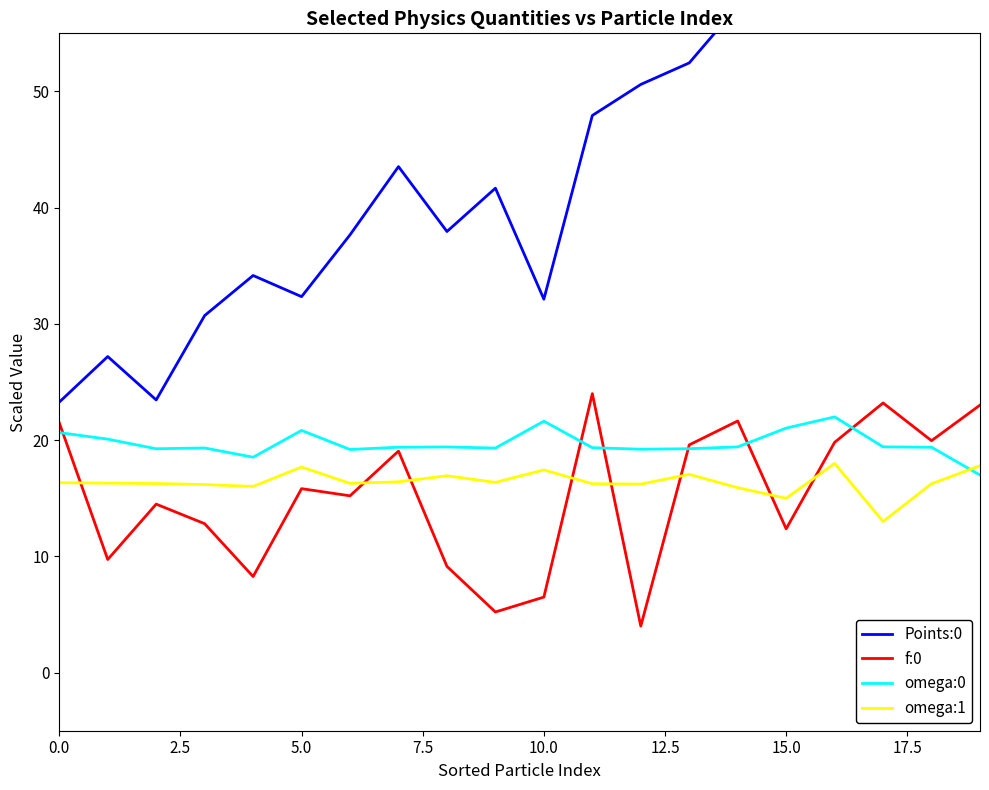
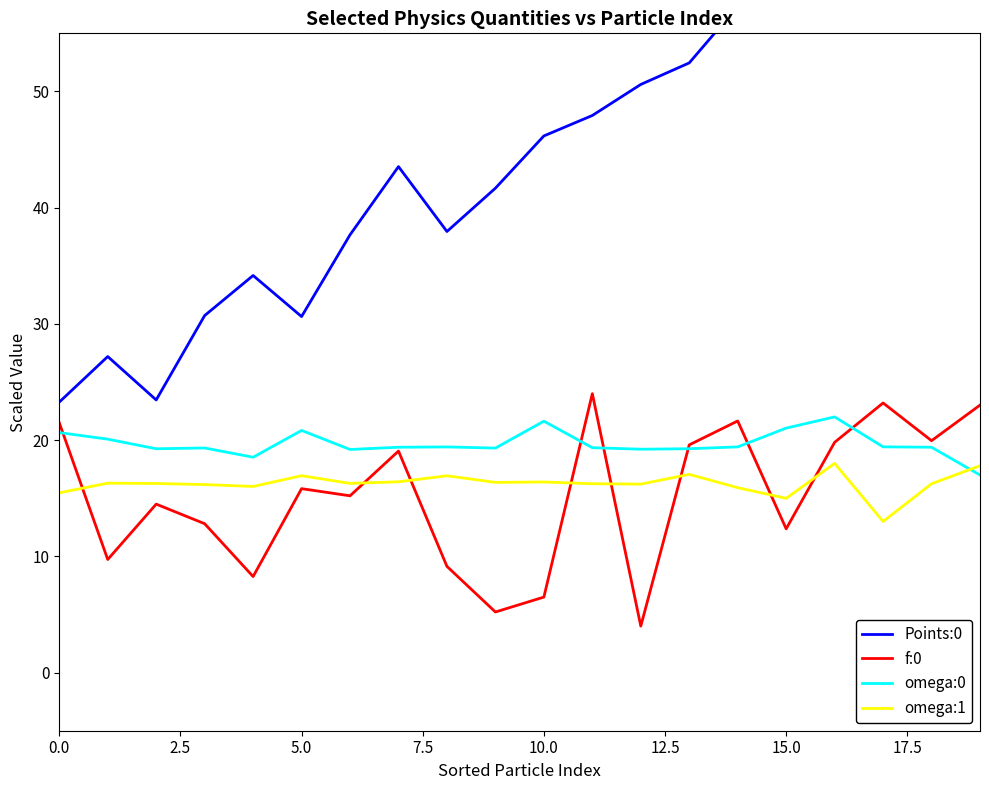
  {
    "Points:0": {
      "0.0": 23.3,
-     "5.0": 32.3,
-     "10.0": 32.1
+     "5.0": 30.6,
+     "10.0": 46.2
    },
    "f:0": {
      "0.0": 21.5,
      "5.0": 15.8,
      "10.0": 6.5,
      "15.0": 12.4
    },
    "omega:0": {
      "0.0": 20.7,
      "5.0": 20.8,
      "10.0": 21.6,
      "15.0": 21.0
    },
    "omega:1": {
-     "0.0": 16.3,
-     "5.0": 17.7,
-     "10.0": 17.4,
+     "0.0": 15.5,
+     "5.0": 16.9,
+     "10.0": 16.4,
      "15.0": 15.0
    }
  }
